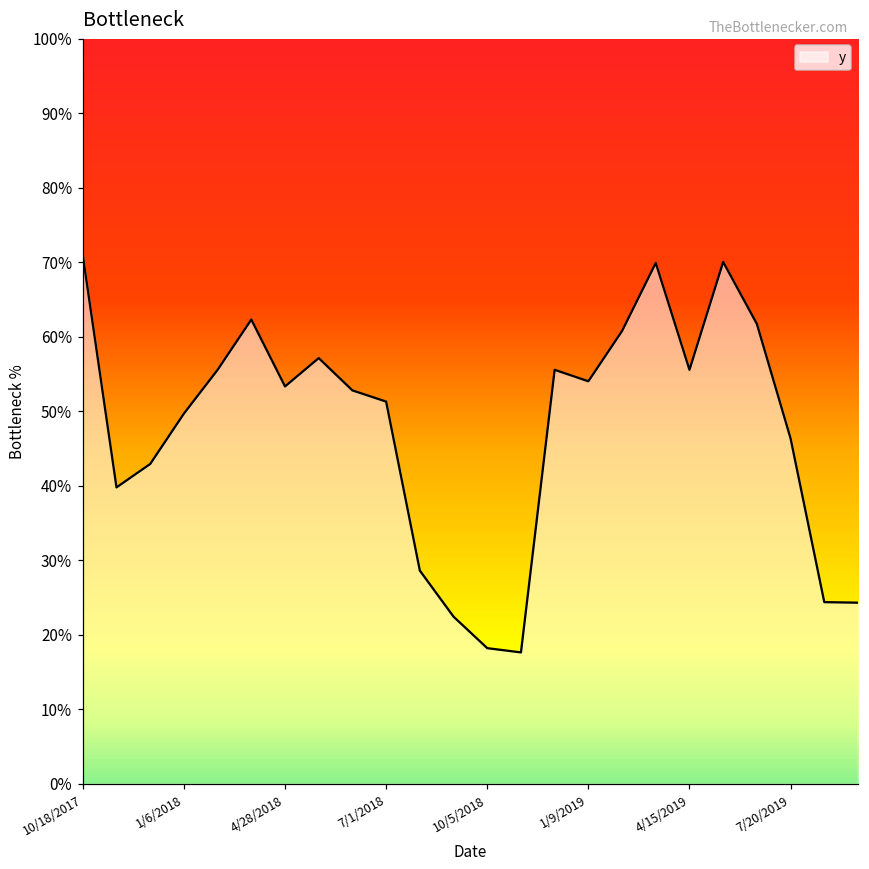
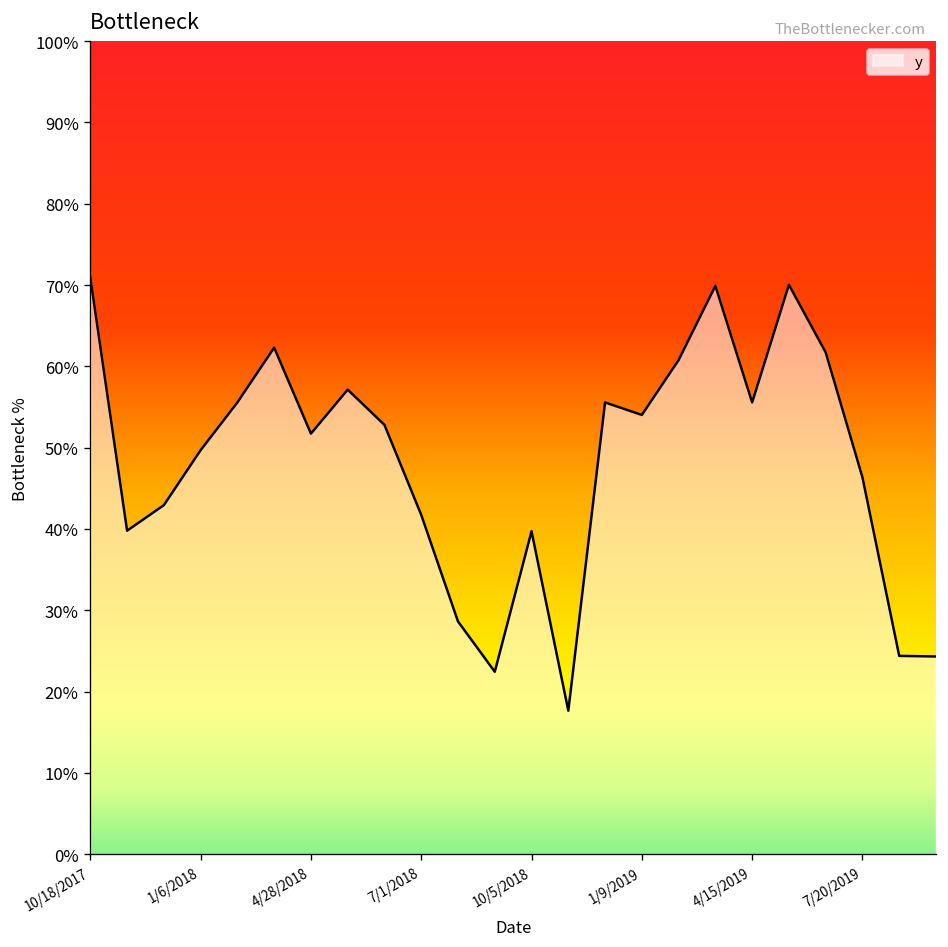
  {
    "10/18/2017": "71%",
    "1/6/2018": "50%",
-   "4/28/2018": "53%",
-   "7/1/2018": "51%",
-   "10/5/2018": "18%",
+   "4/28/2018": "52%",
+   "7/1/2018": "42%",
+   "10/5/2018": "40%",
    "1/9/2019": "54%",
    "4/15/2019": "56%",
    "7/20/2019": "46%"
  }
